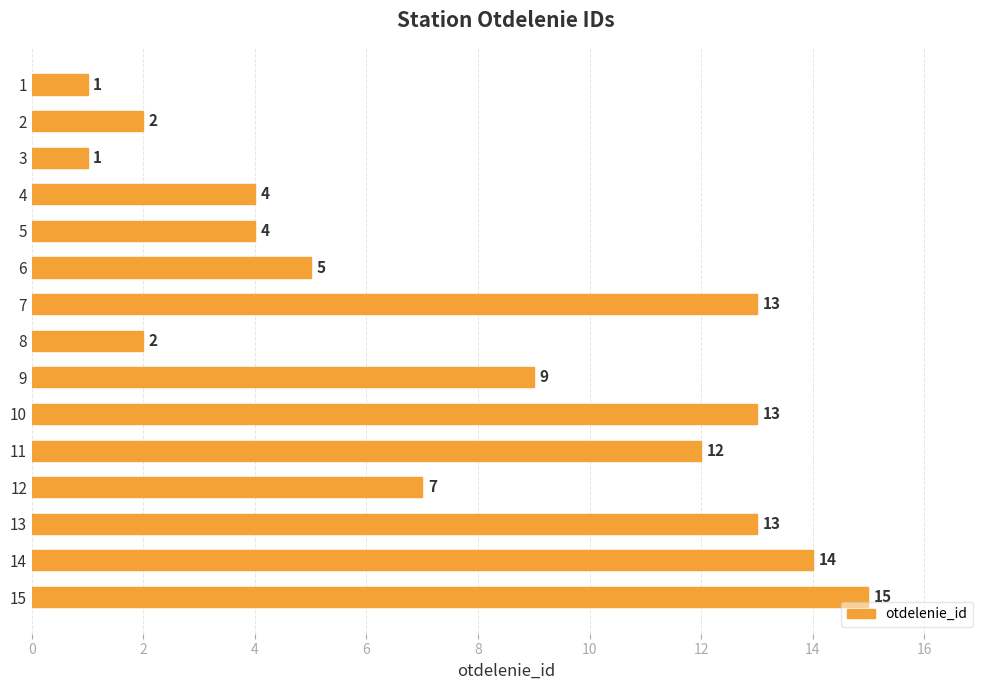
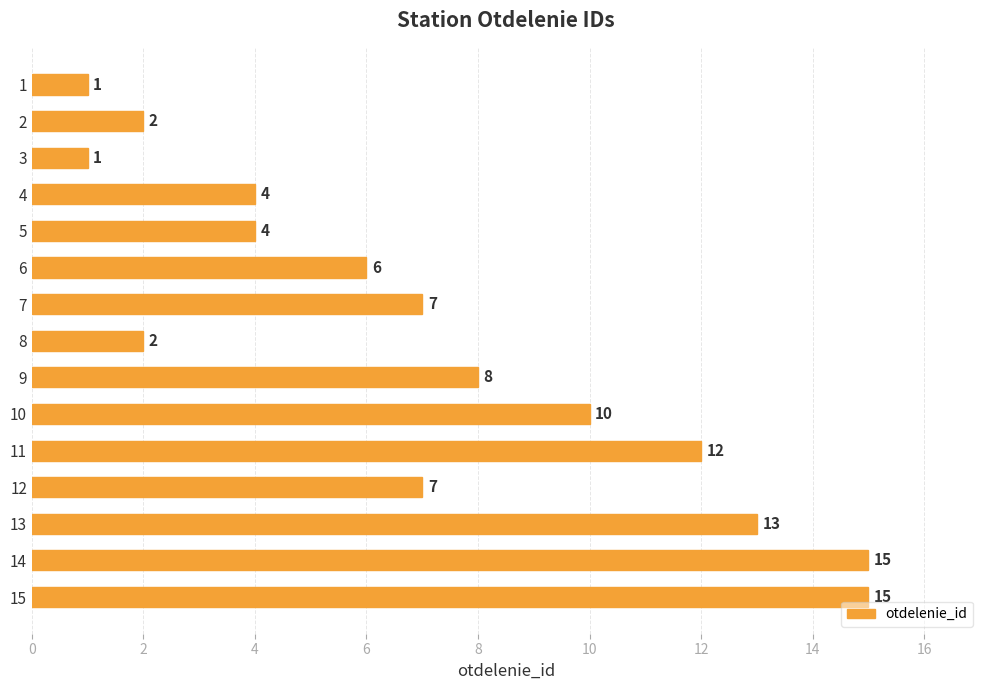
  {
    "1": 1,
    "2": 2,
    "3": 1,
    "4": 4,
    "5": 4,
-   "6": 5,
-   "7": 13,
+   "6": 6,
+   "7": 7,
    "8": 2,
-   "9": 9,
-   "10": 13,
+   "9": 8,
+   "10": 10,
    "11": 12,
    "12": 7,
    "13": 13,
-   "14": 14
+   "14": 15
  }
